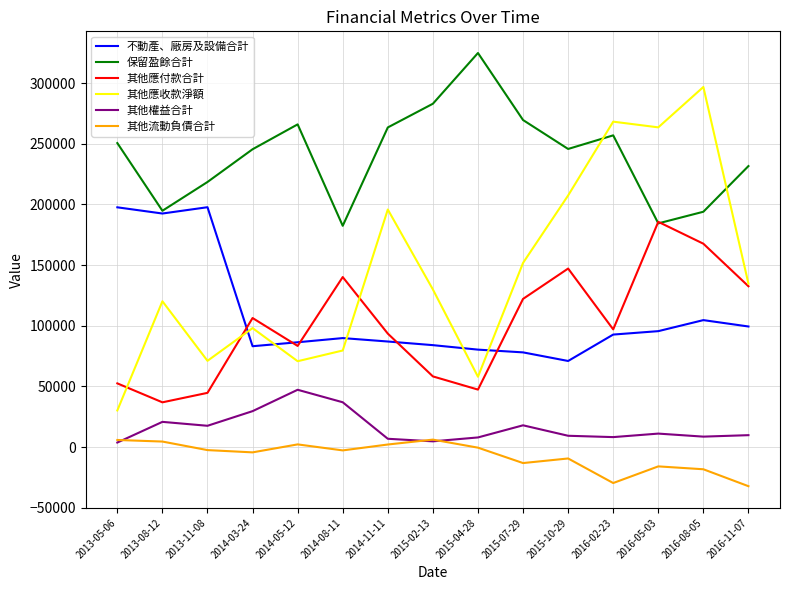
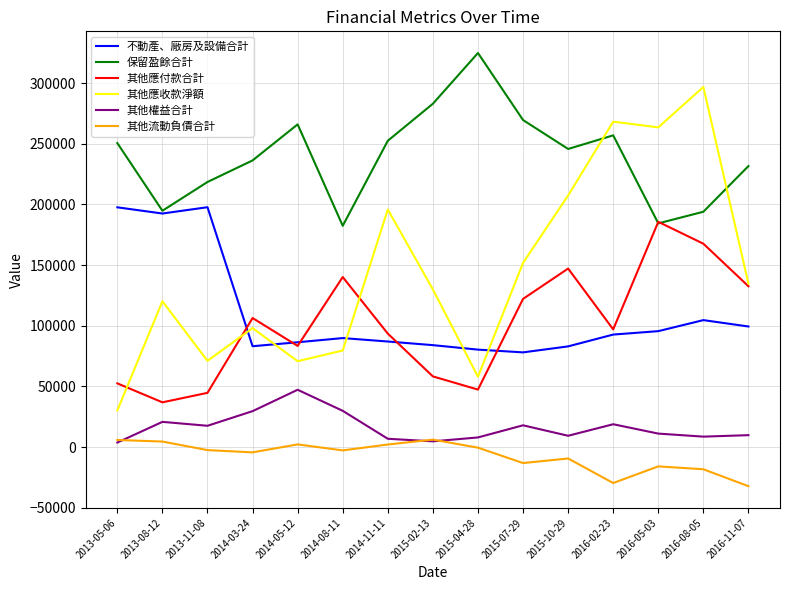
  {
    "不動產、廠房及設備合計": {
      "2013-05-06": 198000,
      "2013-08-12": 193000,
      "2013-11-08": 198000,
      "2014-03-24": 83000,
      "2014-05-12": 86000,
      "2014-08-11": 90000,
      "2014-11-11": 87000,
      "2015-02-13": 84000,
      "2015-04-28": 80000,
      "2015-07-29": 78000,
-     "2015-10-29": 71000,
+     "2015-10-29": 83000,
      "2016-02-23": 93000,
      "2016-05-03": 96000,
      "2016-08-05": 105000,
      "2016-11-07": 99000
    },
    "保留盈餘合計": {
      "2013-05-06": 251000,
      "2013-08-12": 195000,
      "2013-11-08": 219000,
-     "2014-03-24": 246000,
+     "2014-03-24": 236000,
      "2014-05-12": 266000,
      "2014-08-11": 182000,
-     "2014-11-11": 264000,
+     "2014-11-11": 253000,
      "2015-02-13": 283000,
      "2015-04-28": 325000,
      "2015-07-29": 270000,
      "2015-10-29": 246000,
      "2016-02-23": 257000,
      "2016-08-05": 194000,
      "2016-11-07": 232000
    },
    "其他應付款合計": {
      "2013-05-06": 53000,
      "2013-08-12": 37000,
      "2013-11-08": 45000,
      "2014-03-24": 106000,
      "2014-05-12": 83000,
      "2014-08-11": 140000,
      "2014-11-11": 94000,
      "2015-02-13": 58000,
      "2015-04-28": 47000,
      "2015-07-29": 122000,
      "2015-10-29": 147000,
      "2016-02-23": 97000,
      "2016-08-05": 168000,
      "2016-11-07": 133000
    },
    "其他應收款淨額": {
      "2013-05-06": 30000,
      "2013-08-12": 120000,
      "2013-11-08": 71000,
      "2014-03-24": 98000,
      "2014-05-12": 71000,
      "2014-08-11": 80000,
      "2014-11-11": 196000,
      "2015-02-13": 130000,
      "2015-04-28": 58000,
      "2015-07-29": 152000,
      "2015-10-29": 207000,
      "2016-02-23": 268000,
      "2016-05-03": 264000,
      "2016-08-05": 297000,
      "2016-11-07": 135000
    },
    "其他權益合計": {
      "2013-08-12": 21000,
      "2013-11-08": 18000,
      "2014-03-24": 30000,
      "2014-05-12": 47000,
-     "2014-08-11": 37000,
+     "2014-08-11": 30000,
      "2014-11-11": 7000,
      "2015-04-28": 8000,
      "2015-07-29": 18000,
      "2015-10-29": 9000,
-     "2016-02-23": 8000,
+     "2016-02-23": 19000,
      "2016-05-03": 11000,
      "2016-08-05": 9000,
      "2016-11-07": 10000
    },
    "其他流動負債合計": {
      "2013-08-12": 5000,
      "2013-11-08": -3000,
      "2014-03-24": -4000,
      "2014-05-12": 2000,
      "2014-08-11": -3000,
      "2014-11-11": 2000,
      "2015-04-28": 0,
      "2015-07-29": -13000,
      "2015-10-29": -9000,
      "2016-02-23": -30000,
      "2016-05-03": -16000,
      "2016-08-05": -18000,
      "2016-11-07": -32000
    }
  }
